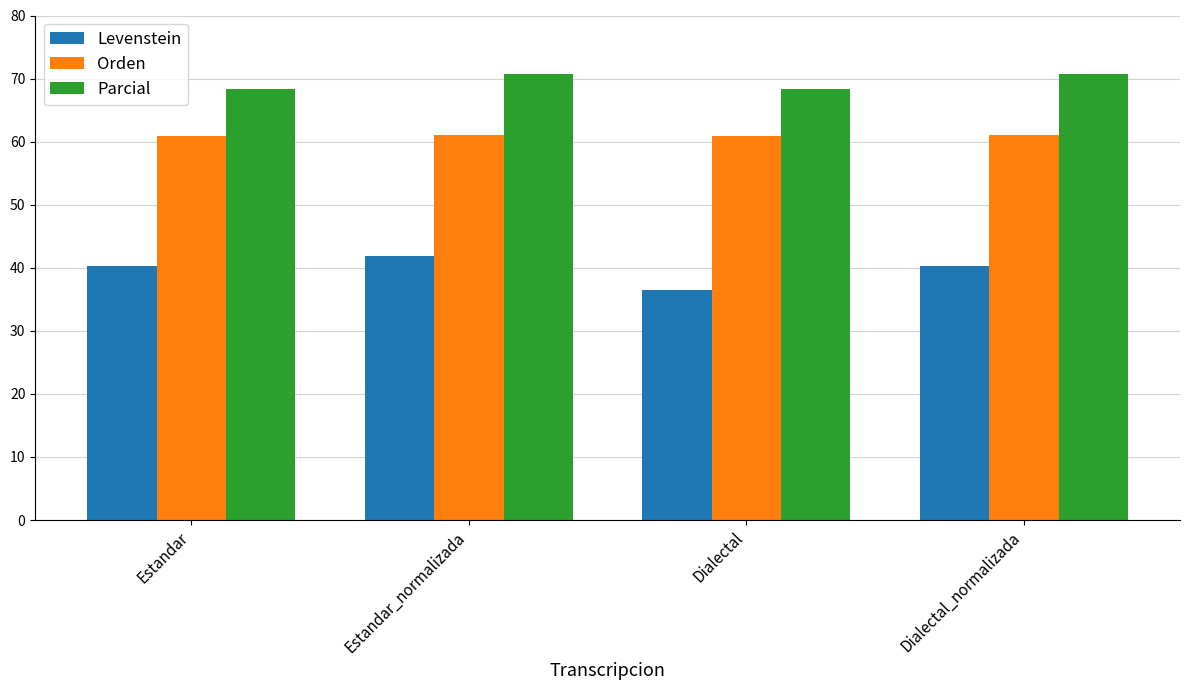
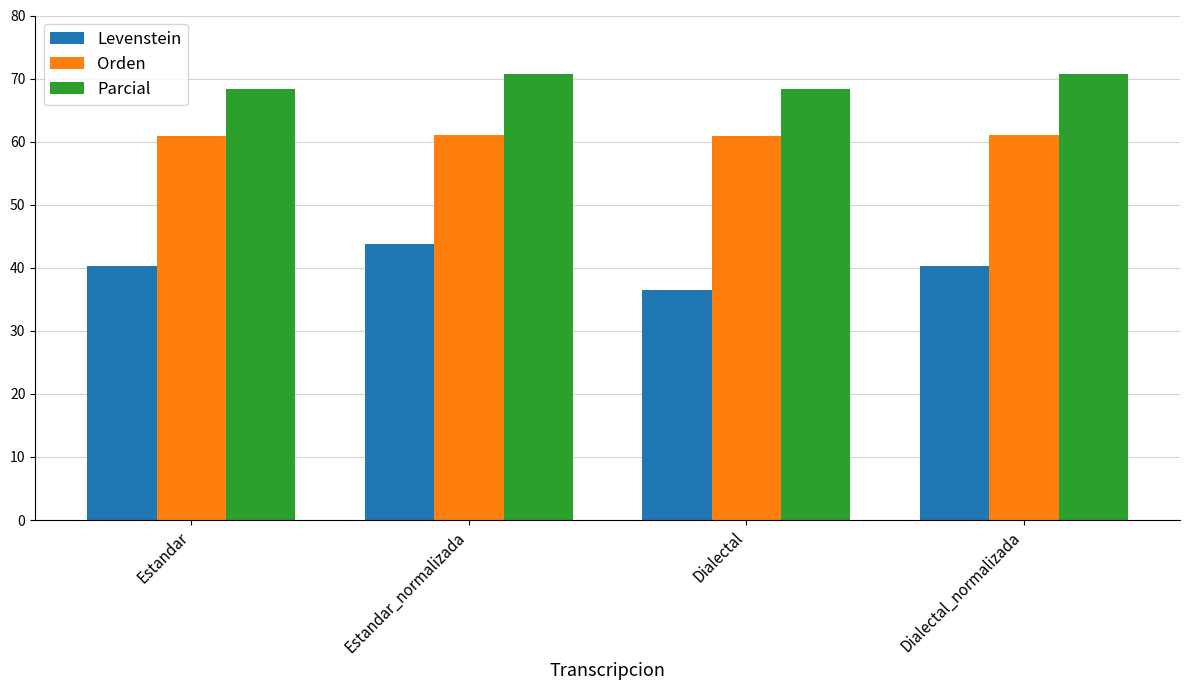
  {
    "Levenstein": {
      "Estandar": 40,
-     "Estandar_normalizada": 42,
+     "Estandar_normalizada": 44,
      "Dialectal": 37,
      "Dialectal_normalizada": 40
    },
    "Orden": {
      "Estandar": 61,
      "Estandar_normalizada": 61,
      "Dialectal": 61,
      "Dialectal_normalizada": 61
    },
    "Parcial": {
      "Estandar": 68,
      "Estandar_normalizada": 71,
      "Dialectal": 68,
      "Dialectal_normalizada": 71
    }
  }
